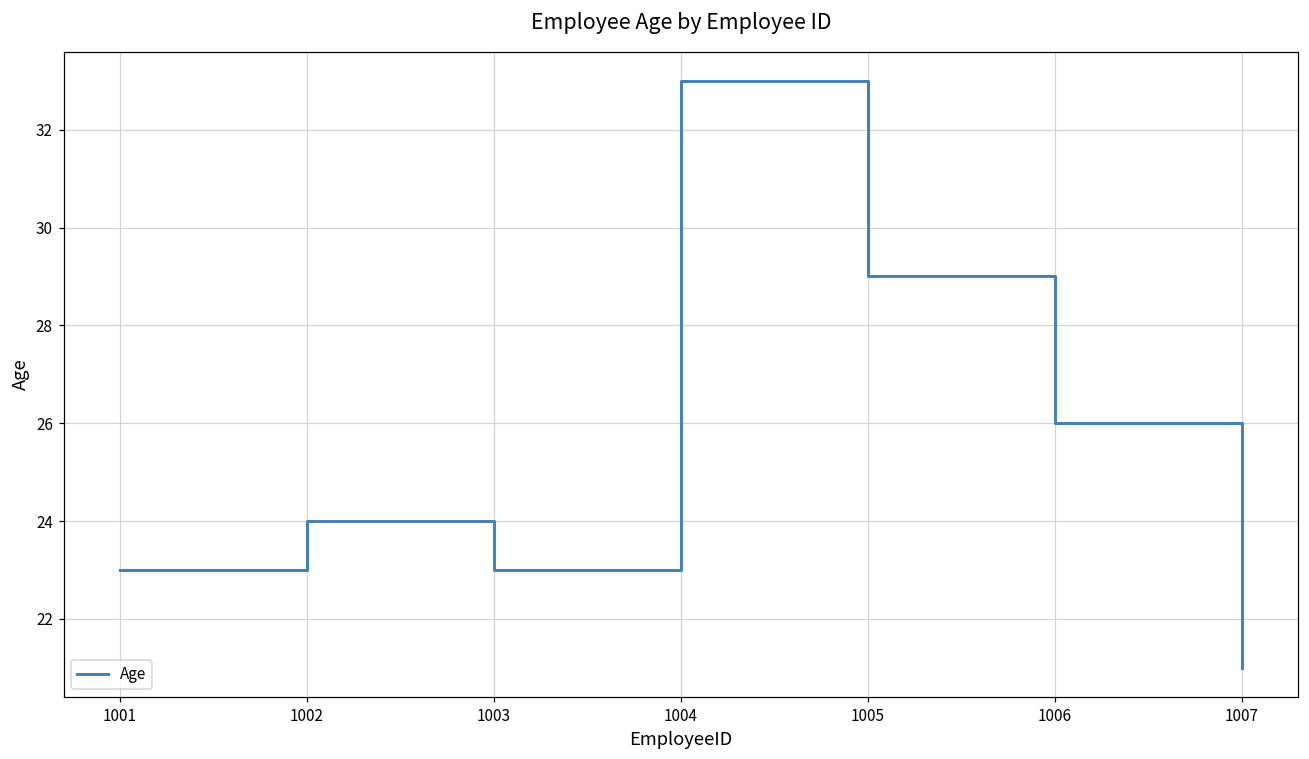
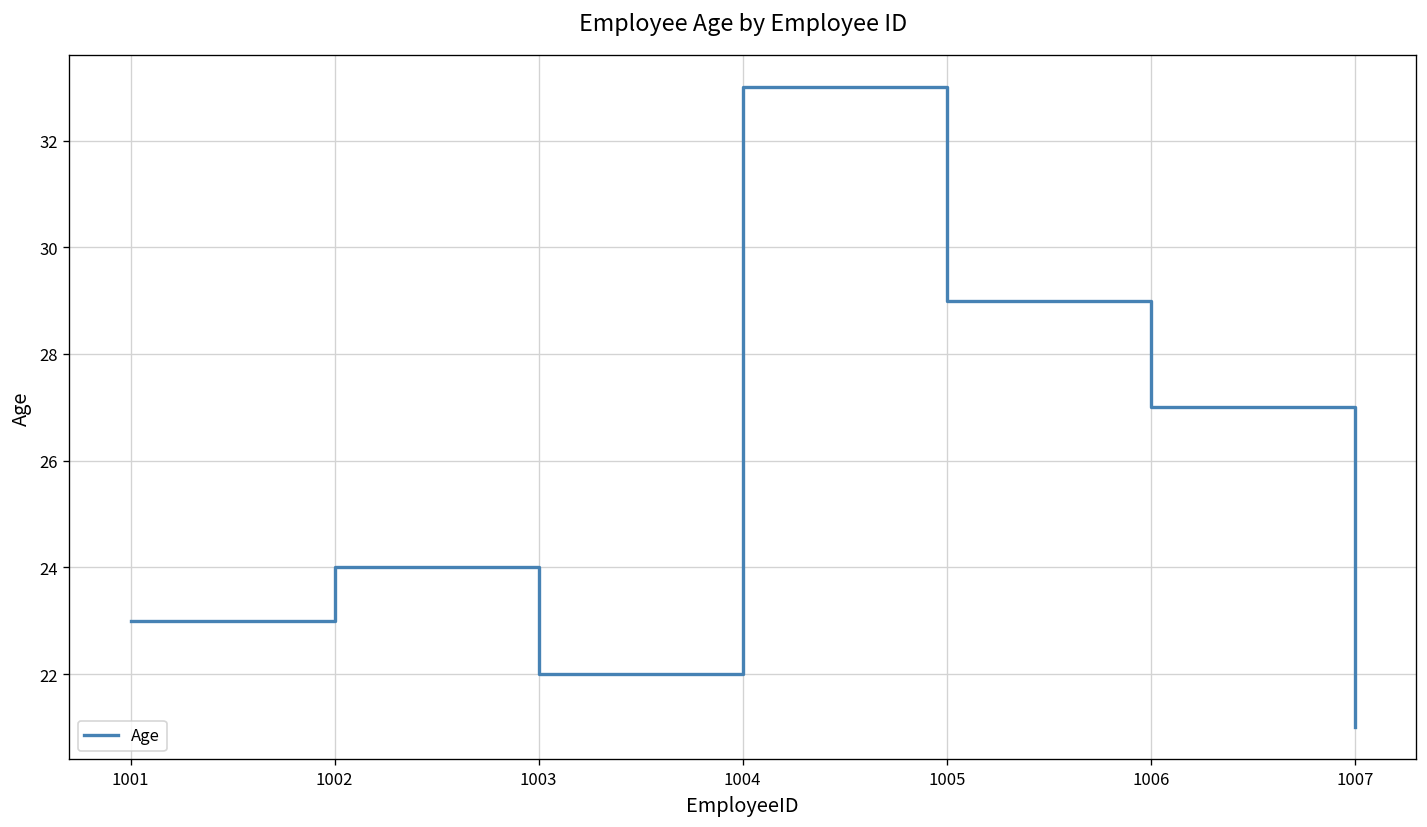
  {
    "1001": 23,
    "1002": 24,
-   "1003": 23,
+   "1003": 22,
    "1004": 33,
    "1005": 29,
-   "1006": 26,
+   "1006": 27,
    "1007": 21
  }
